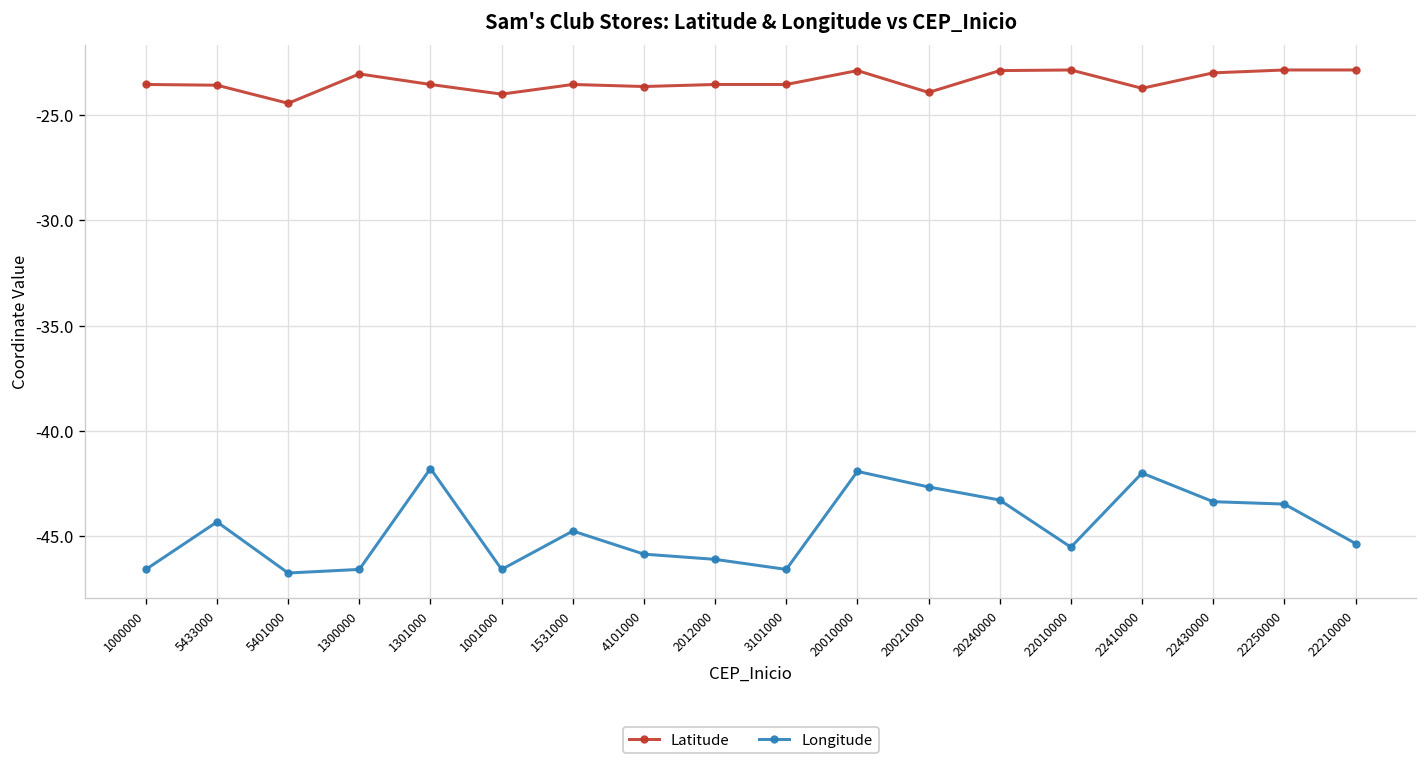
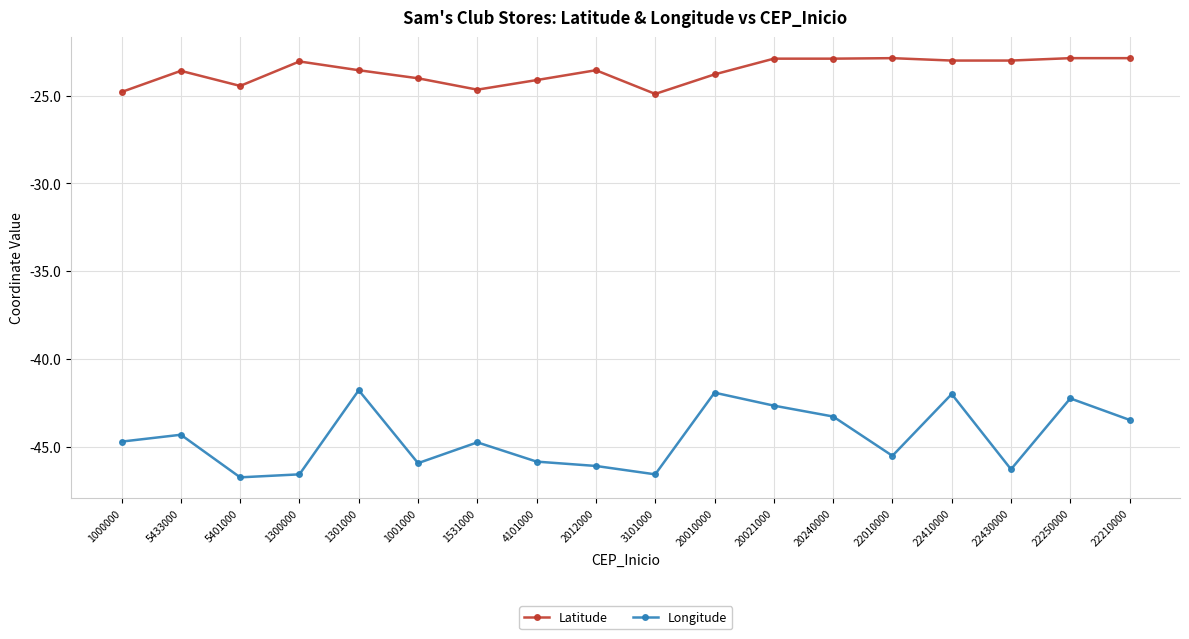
  {
    "Latitude": {
-     "1000000": -23.5,
+     "1000000": -24.8,
      "5433000": -23.6,
      "5401000": -24.4,
      "1300000": -23.0,
      "1301000": -23.5,
      "1001000": -24.0,
-     "1531000": -23.5,
-     "4101000": -23.6,
+     "1531000": -24.7,
+     "4101000": -24.1,
      "2012000": -23.5,
-     "3101000": -23.5,
-     "20010000": -22.9,
-     "20021000": -23.9,
+     "3101000": -24.9,
+     "20010000": -23.8,
+     "20021000": -22.9,
      "20240000": -22.9,
      "22010000": -22.9,
-     "22410000": -23.7,
+     "22410000": -23.0,
      "22430000": -23.0,
      "22250000": -22.9,
      "22210000": -22.9
    },
    "Longitude": {
-     "1000000": -46.6,
+     "1000000": -44.7,
      "5433000": -44.3,
      "5401000": -46.8,
      "1300000": -46.6,
      "1301000": -41.8,
-     "1001000": -46.6,
+     "1001000": -45.9,
      "1531000": -44.8,
      "4101000": -45.9,
      "2012000": -46.1,
      "3101000": -46.6,
      "20010000": -41.9,
      "20021000": -42.7,
      "20240000": -43.3,
      "22010000": -45.5,
      "22410000": -42.0,
-     "22430000": -43.4,
-     "22250000": -43.5,
-     "22210000": -45.4
+     "22430000": -46.3,
+     "22250000": -42.3,
+     "22210000": -43.5
    }
  }
